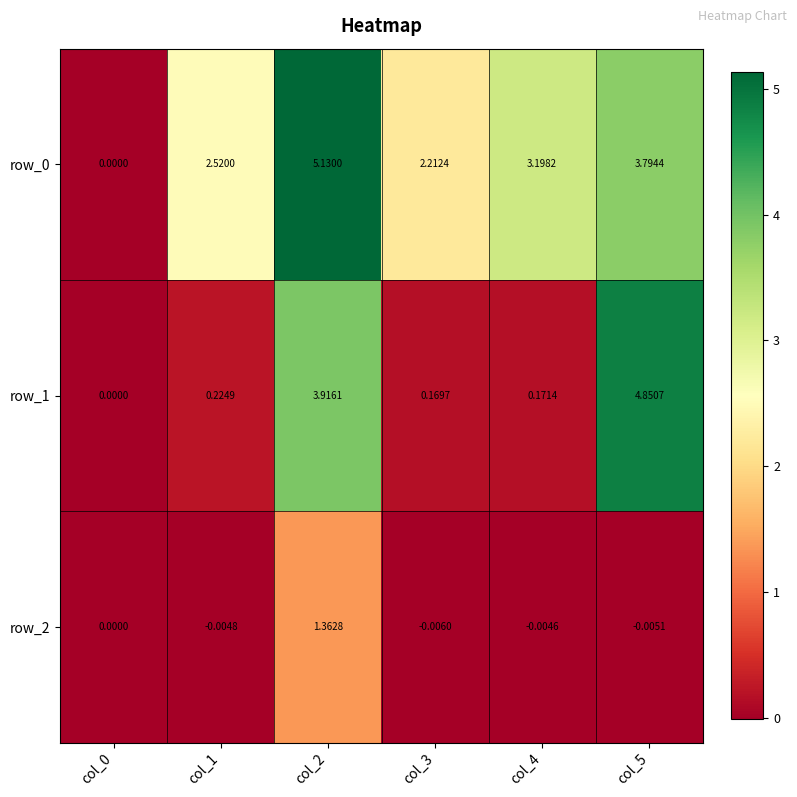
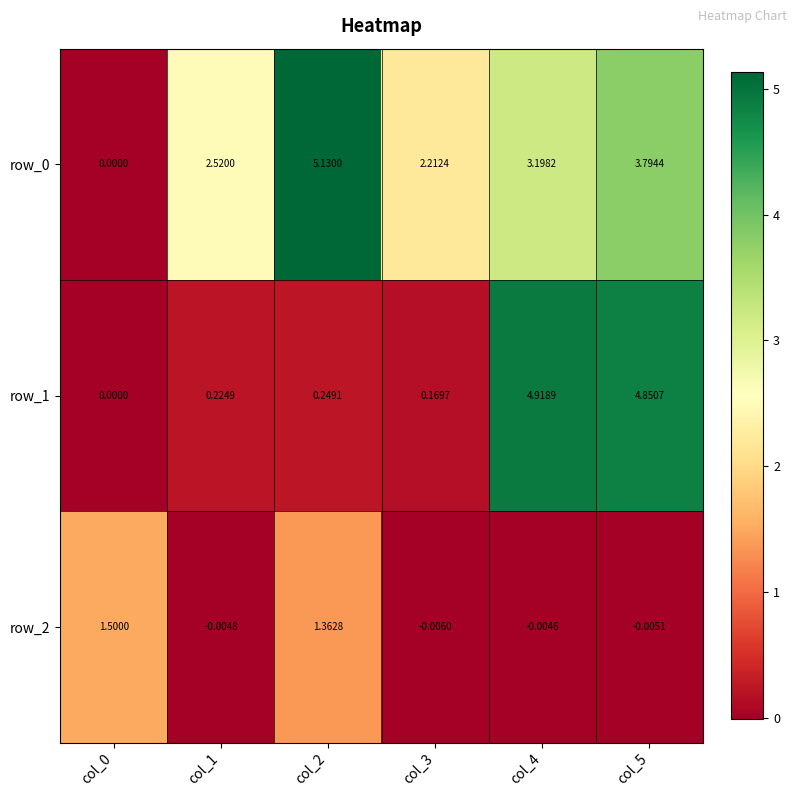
  {
    "row_0": {
      "col_0": 0.0000,
      "col_1": 2.5200,
      "col_2": 5.1300,
      "col_3": 2.2124,
      "col_4": 3.1982,
      "col_5": 3.7944
    },
    "row_1": {
      "col_0": 0.0000,
      "col_1": 0.2249,
-     "col_2": 3.9161,
+     "col_2": 0.2491,
      "col_3": 0.1697,
-     "col_4": 0.1714,
+     "col_4": 4.9189,
      "col_5": 4.8507
    },
    "row_2": {
-     "col_0": 0.0000,
+     "col_0": 1.5000,
      "col_1": -0.0048,
      "col_2": 1.3628,
      "col_3": -0.0060,
      "col_4": -0.0046,
      "col_5": -0.0051
    }
  }
